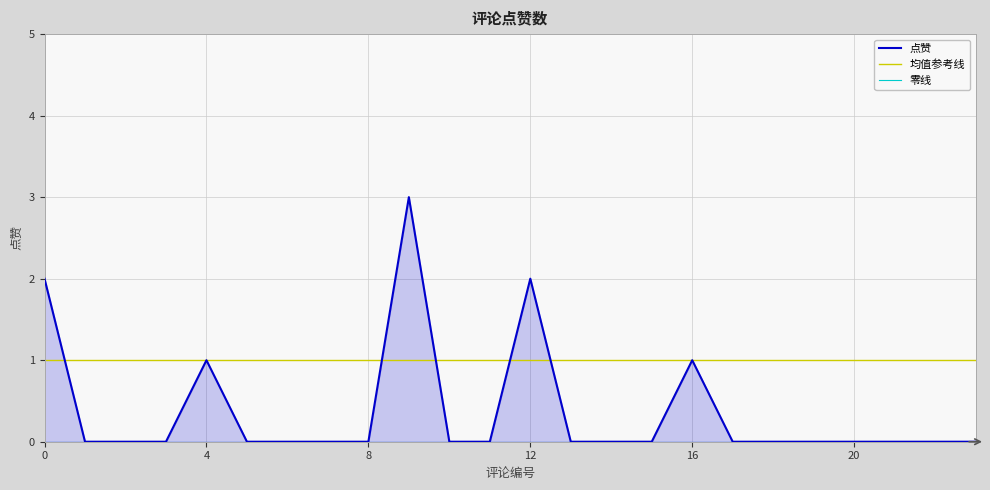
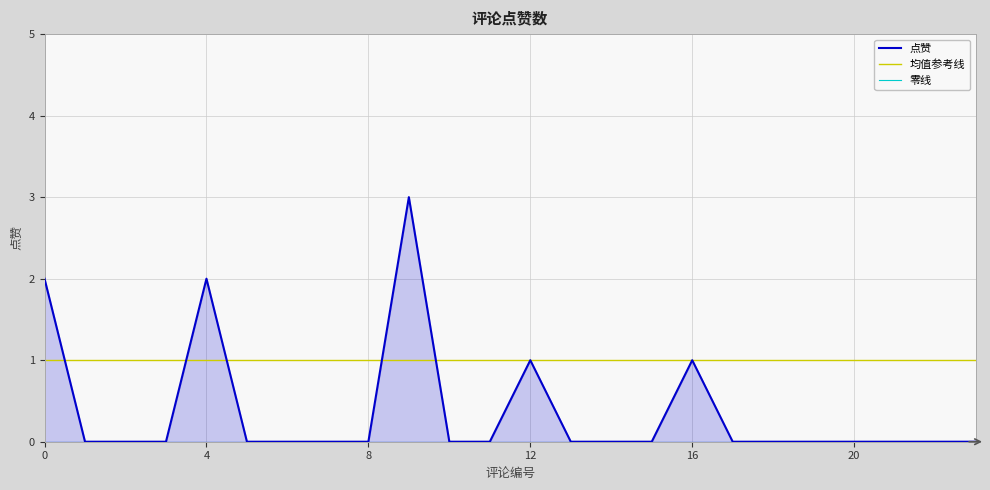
  {
    "0": 2,
-   "4": 1,
+   "4": 2,
    "8": 0,
-   "12": 2,
+   "12": 1,
    "16": 1,
    "20": 0
  }
